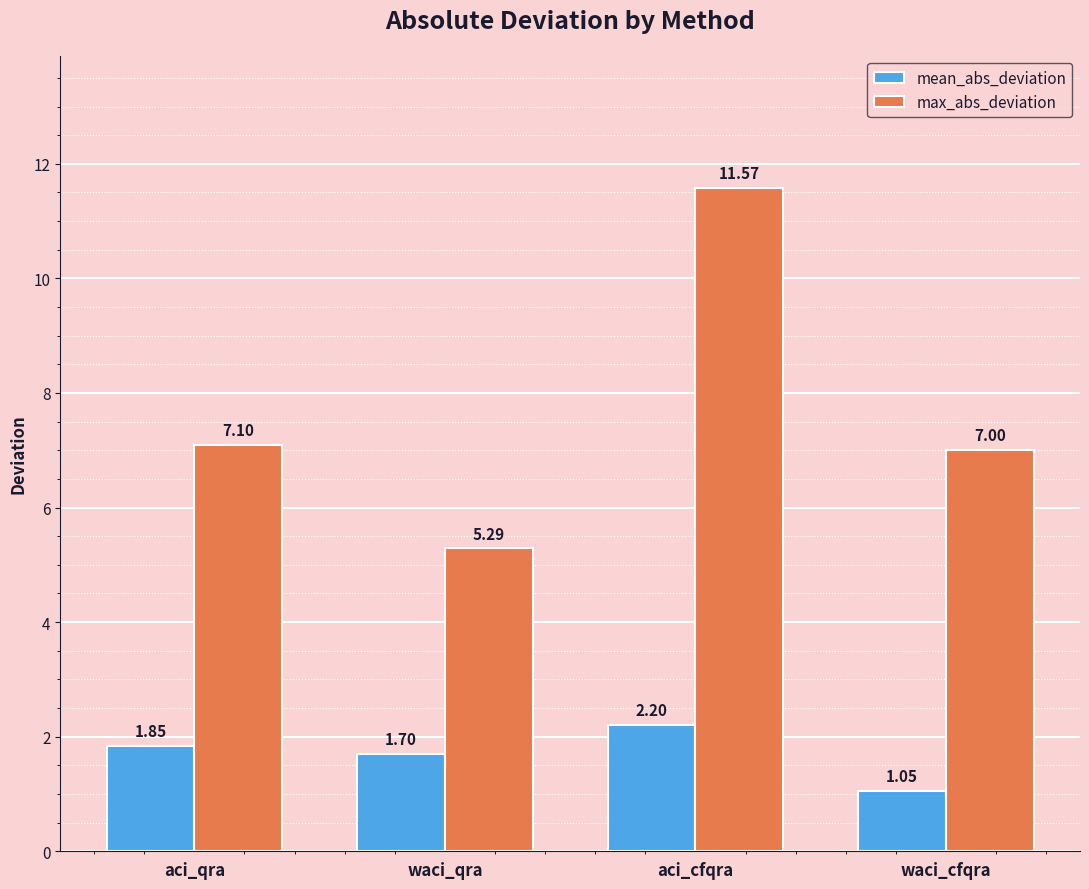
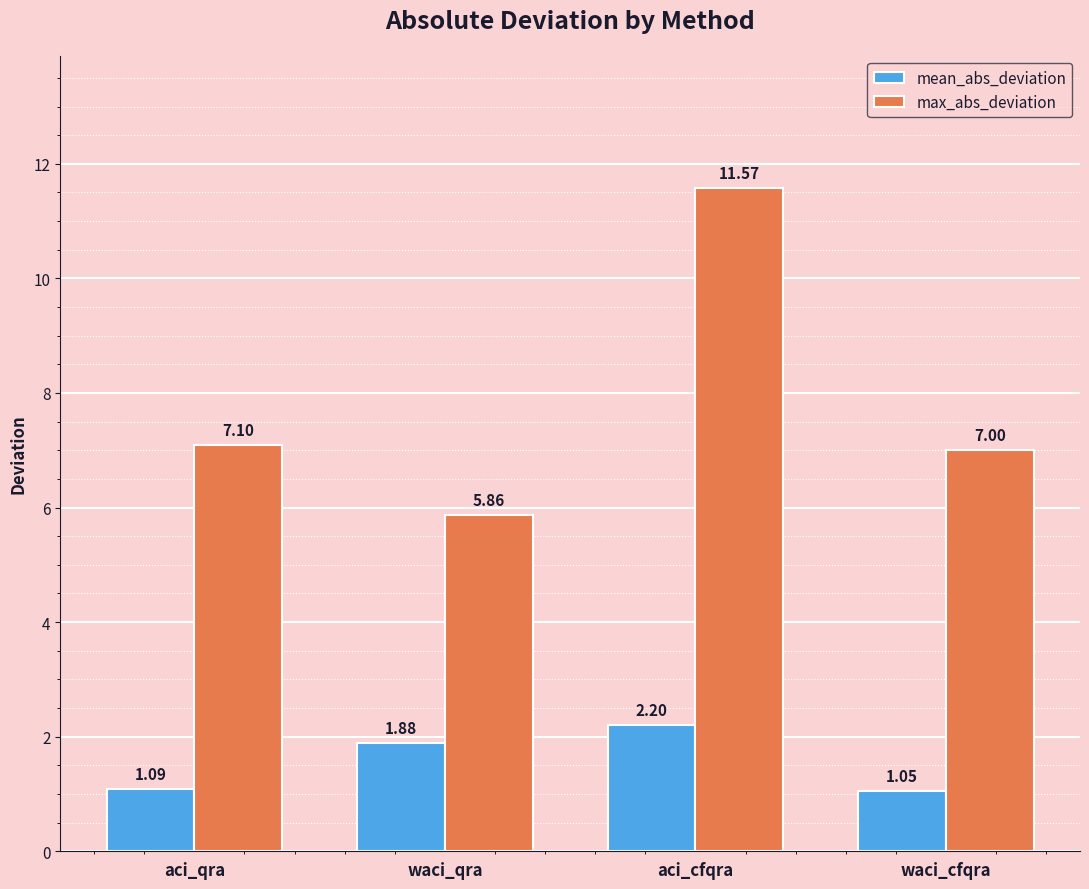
  {
    "mean_abs_deviation": {
-     "aci_qra": 1.85,
-     "waci_qra": 1.70,
+     "aci_qra": 1.09,
+     "waci_qra": 1.88,
      "aci_cfqra": 2.20,
      "waci_cfqra": 1.05
    },
    "max_abs_deviation": {
      "aci_qra": 7.10,
-     "waci_qra": 5.29,
+     "waci_qra": 5.86,
      "aci_cfqra": 11.57,
      "waci_cfqra": 7.00
    }
  }
